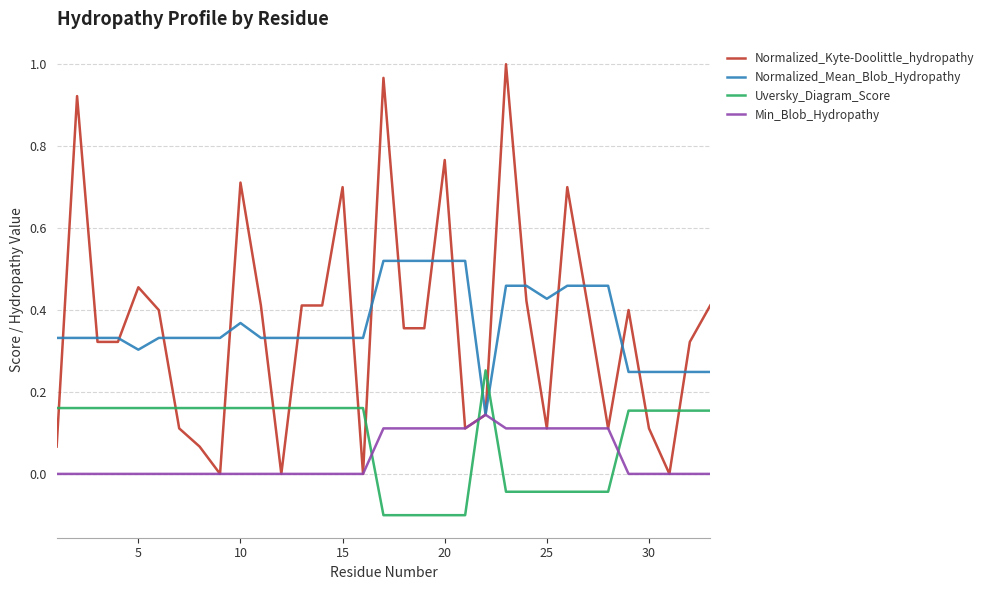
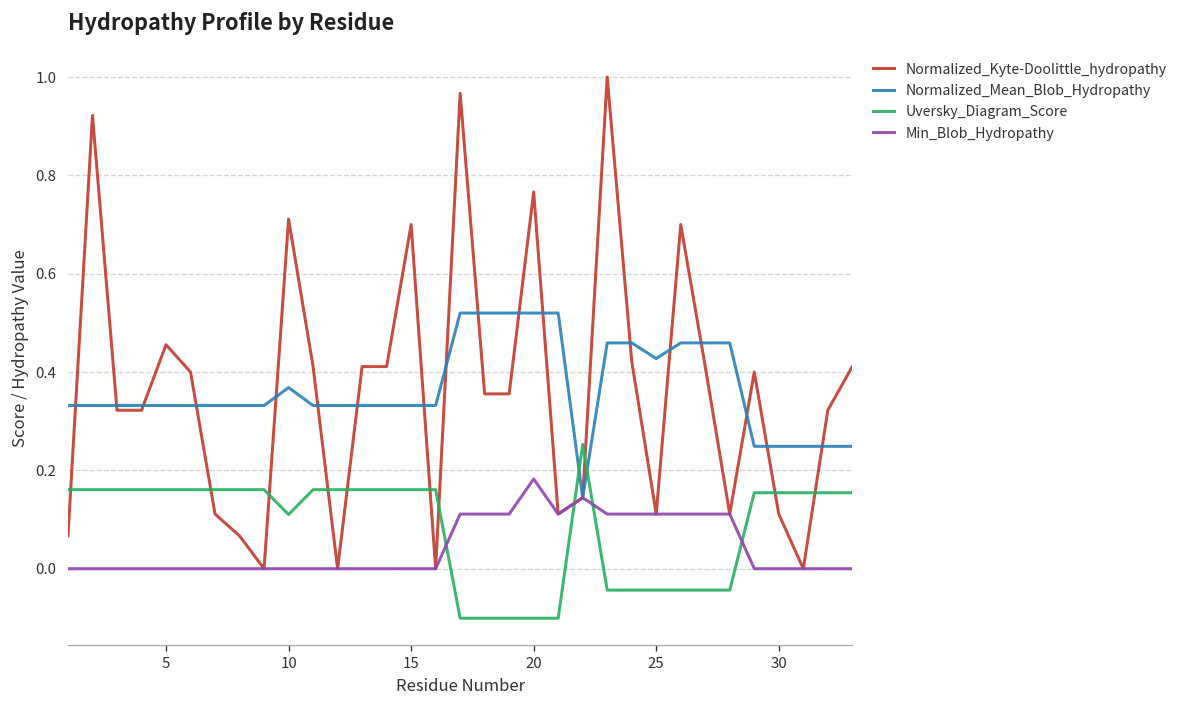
  {
    "Normalized_Kyte-Doolittle_hydropathy": {
      "5": 0.46,
      "10": 0.71,
      "15": 0.70,
      "20": 0.77,
      "30": 0.11
    },
    "Normalized_Mean_Blob_Hydropathy": {
-     "5": 0.30,
+     "5": 0.33,
      "10": 0.37,
      "15": 0.33,
      "20": 0.52,
      "25": 0.43,
      "30": 0.25
    },
    "Uversky_Diagram_Score": {
      "5": 0.16,
-     "10": 0.16,
+     "10": 0.11,
      "15": 0.16,
      "20": -0.10,
      "25": -0.04,
      "30": 0.15
    },
    "Min_Blob_Hydropathy": {
      "5": 0.00,
      "10": 0.00,
      "15": 0.00,
-     "20": 0.11,
+     "20": 0.18,
      "30": 0.00
    }
  }
